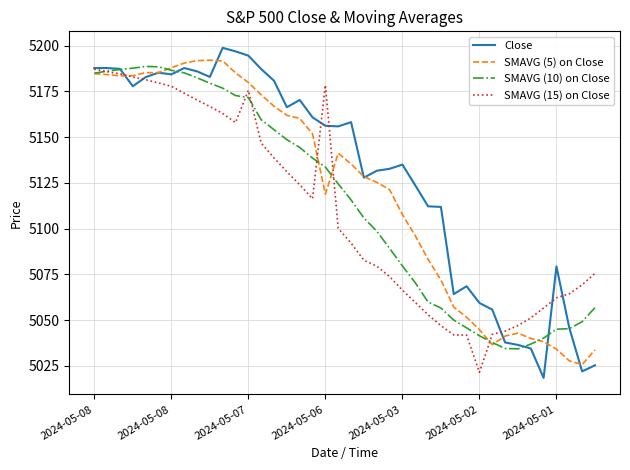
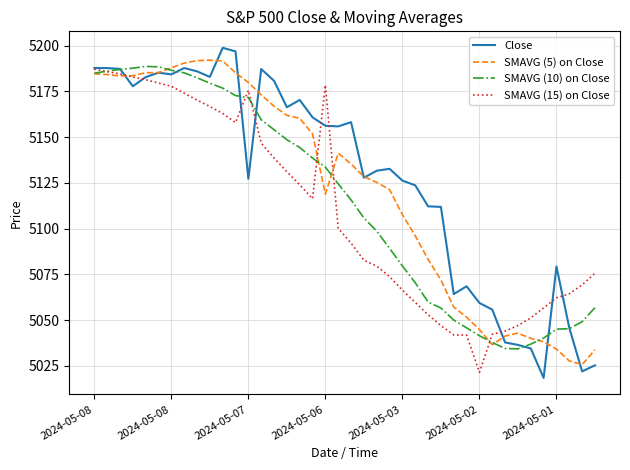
  {
    "Close": {
-     "2024-05-07": 5194,
+     "2024-05-07": 5127,
      "2024-05-06": 5156,
-     "2024-05-03": 5135,
+     "2024-05-03": 5126,
      "2024-05-02": 5059,
      "2024-05-01": 5079
    },
    "SMAVG (5) on Close": {
      "2024-05-07": 5180,
      "2024-05-06": 5119,
      "2024-05-03": 5108,
      "2024-05-02": 5045,
      "2024-05-01": 5034
    },
    "SMAVG (10) on Close": {
      "2024-05-07": 5172,
      "2024-05-06": 5134,
      "2024-05-03": 5080,
      "2024-05-02": 5041,
      "2024-05-01": 5045
    },
    "SMAVG (15) on Close": {
      "2024-05-07": 5176,
      "2024-05-06": 5178,
      "2024-05-03": 5066,
      "2024-05-02": 5021,
      "2024-05-01": 5062
    }
  }
